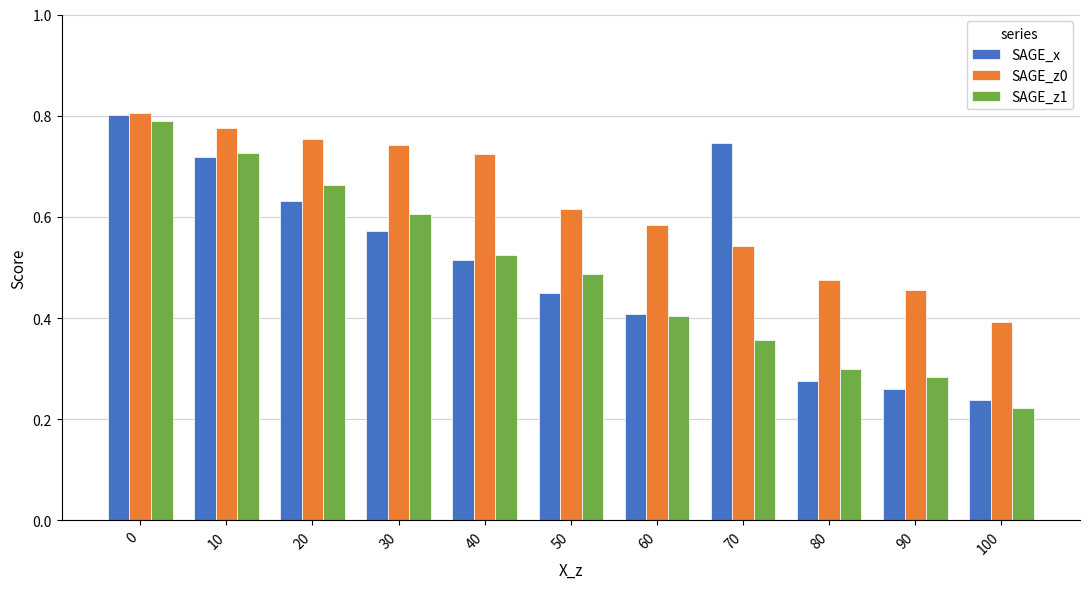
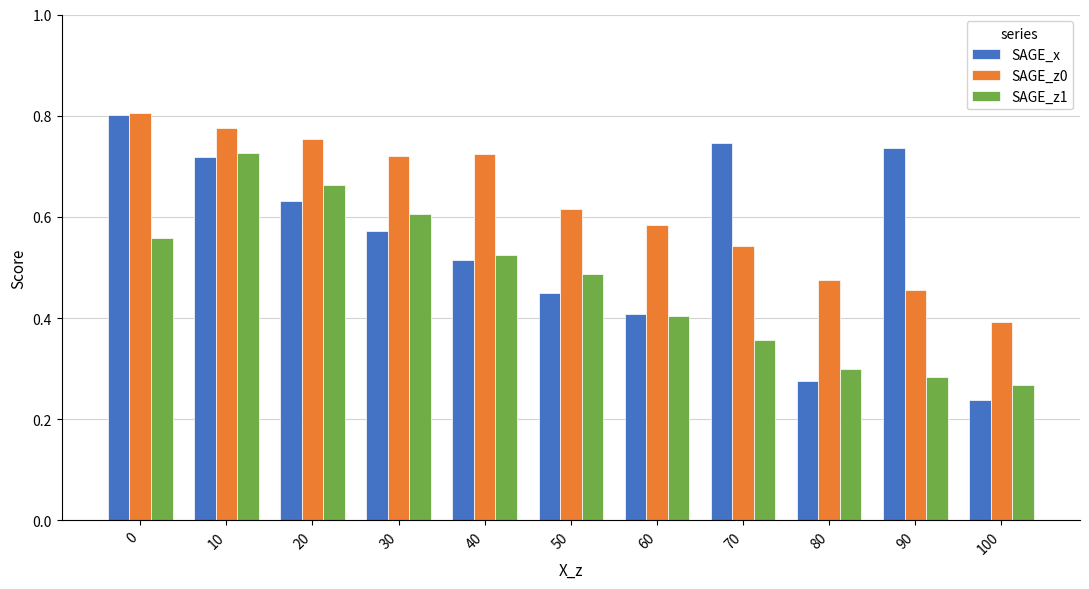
  {
    "SAGE_x": {
      "0": 0.80,
      "10": 0.72,
      "20": 0.63,
      "30": 0.57,
      "40": 0.51,
      "50": 0.45,
      "60": 0.41,
      "70": 0.75,
      "80": 0.28,
-     "90": 0.26,
+     "90": 0.74,
      "100": 0.24
    },
    "SAGE_z0": {
      "0": 0.81,
      "10": 0.78,
      "20": 0.75,
-     "30": 0.74,
+     "30": 0.72,
      "40": 0.72,
      "50": 0.62,
      "60": 0.58,
      "70": 0.54,
      "80": 0.48,
      "90": 0.46,
      "100": 0.39
    },
    "SAGE_z1": {
-     "0": 0.79,
+     "0": 0.56,
      "10": 0.73,
      "20": 0.66,
      "30": 0.61,
      "40": 0.53,
      "50": 0.49,
      "60": 0.40,
      "70": 0.36,
      "80": 0.30,
      "90": 0.28,
-     "100": 0.22
+     "100": 0.27
    }
  }
